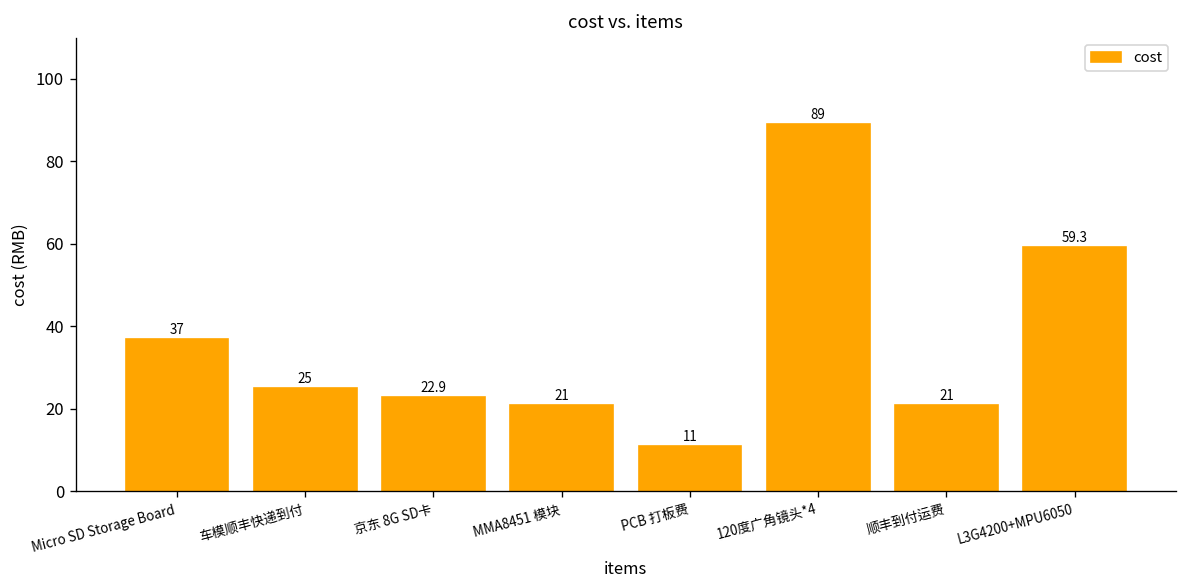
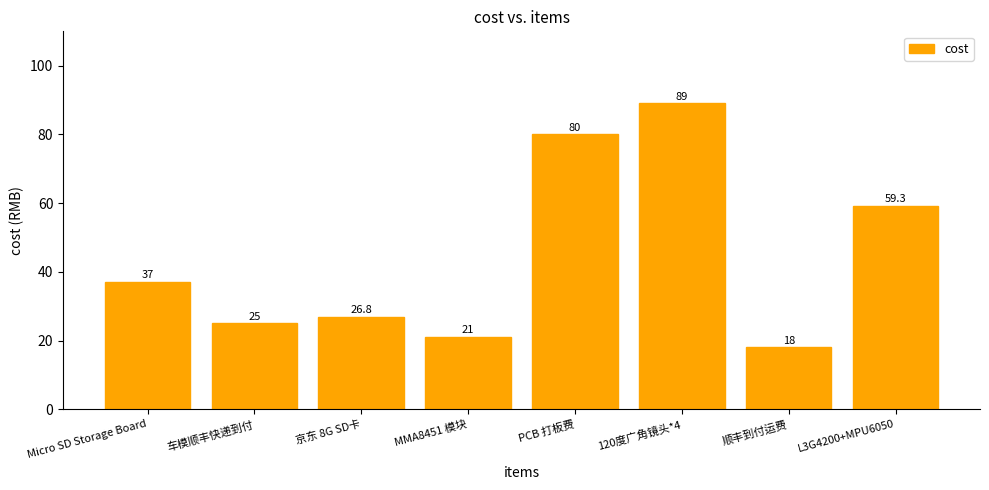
  {
    "Micro SD Storage Board": 37,
    "车模顺丰快递到付": 25,
-   "京东 8G SD卡": 22.9,
+   "京东 8G SD卡": 26.8,
    "MMA8451 模块": 21,
-   "PCB 打板费": 11,
+   "PCB 打板费": 80,
    "120度广角镜头*4": 89,
-   "顺丰到付运费": 21,
+   "顺丰到付运费": 18,
    "L3G4200+MPU6050": 59.3
  }
